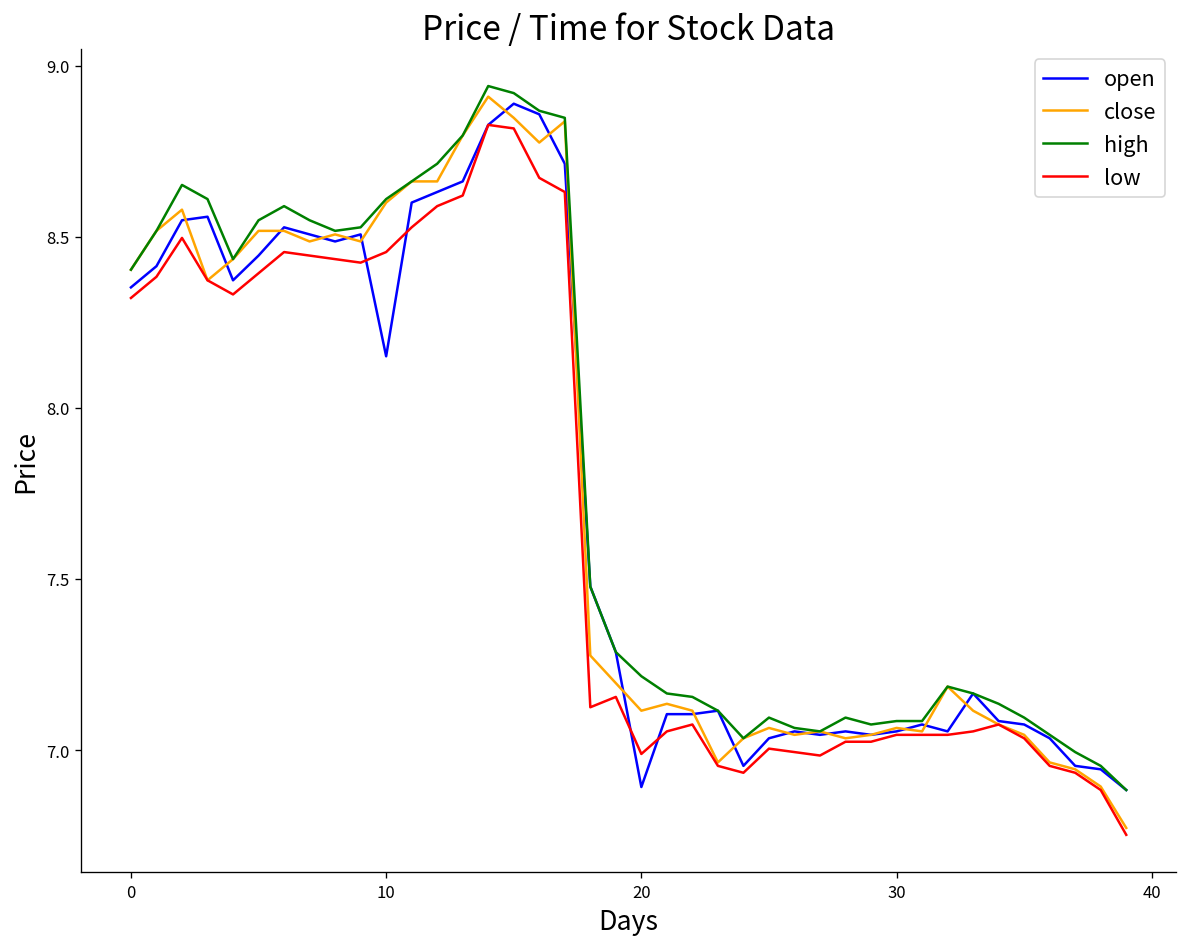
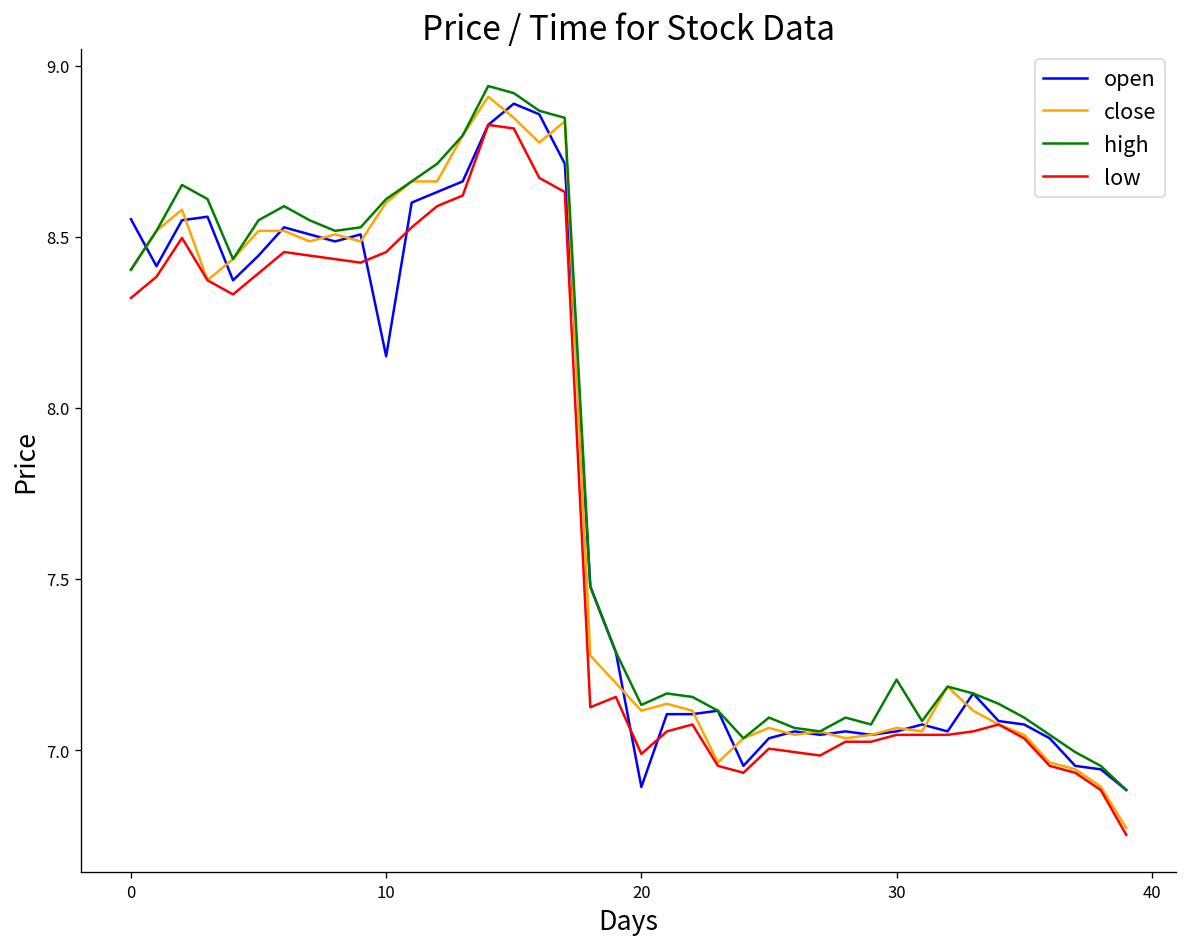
  {
    "open": {
-     "0": 8.35,
+     "0": 8.55,
      "10": 8.15,
      "20": 6.89,
      "30": 7.05
    },
    "close": {
      "10": 8.60,
      "20": 7.11,
      "30": 7.06
    },
    "high": {
      "10": 8.61,
-     "20": 7.22,
-     "30": 7.08
+     "20": 7.13,
+     "30": 7.21
    },
    "low": {
      "0": 8.32,
      "10": 8.46,
      "20": 6.99,
      "30": 7.04
    }
  }
